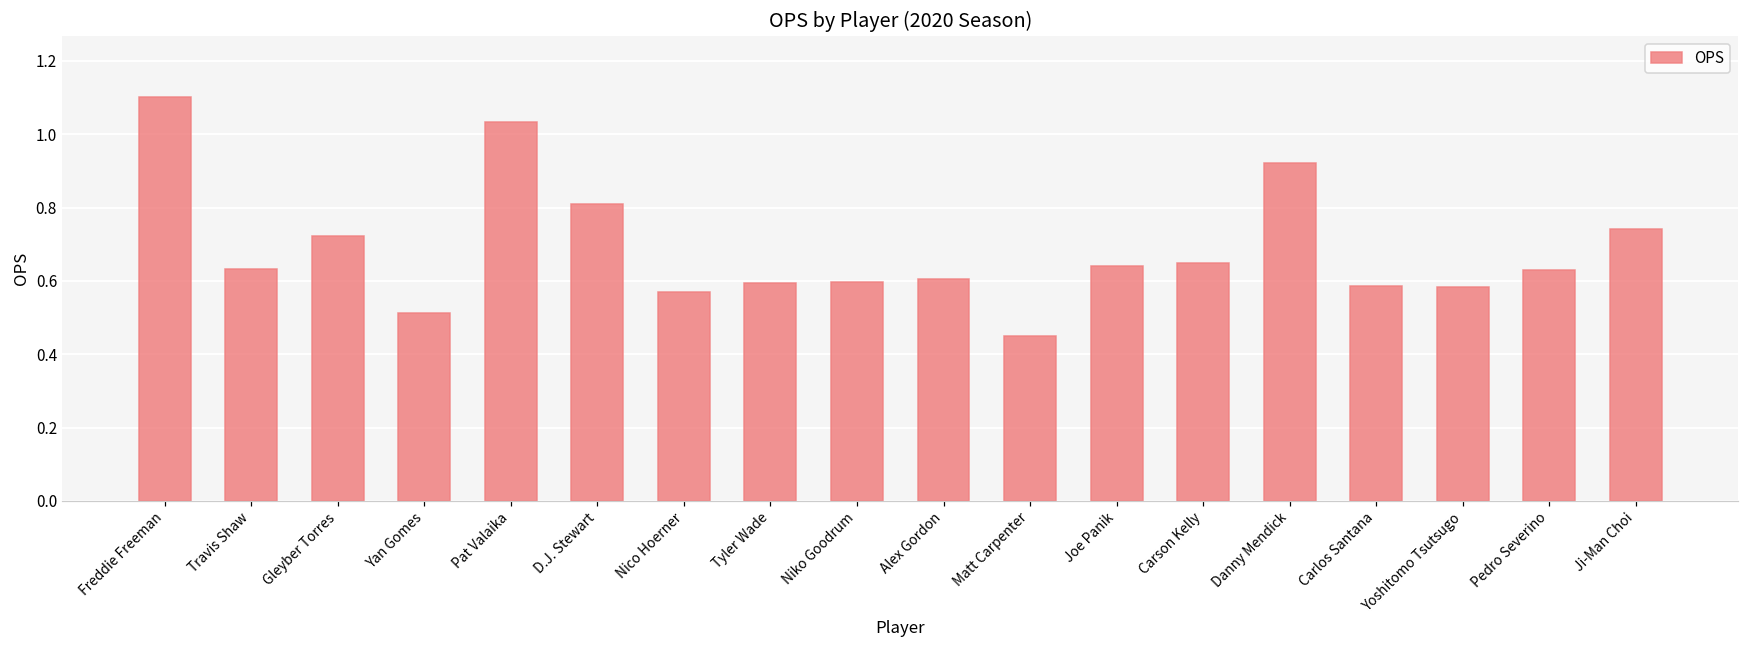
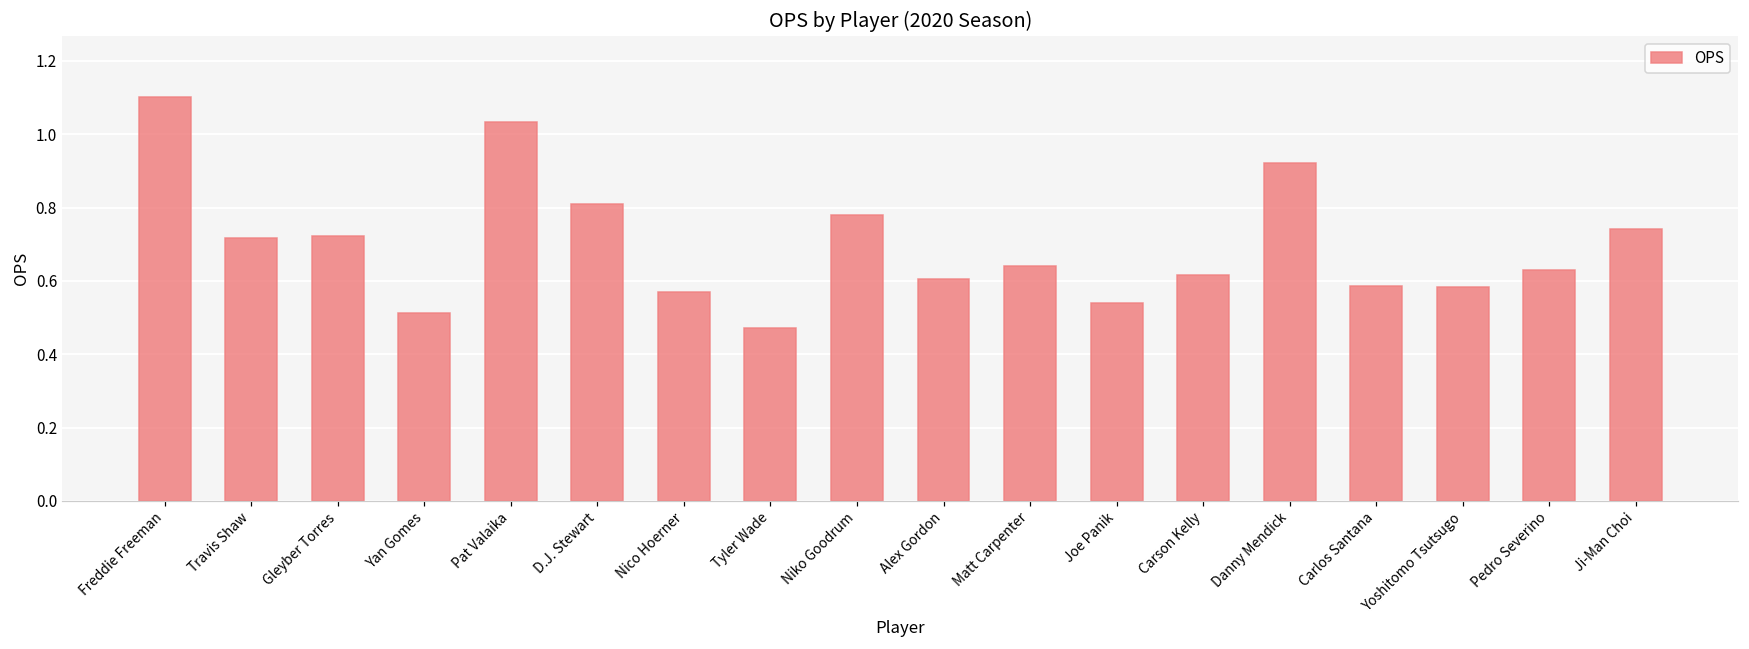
  {
    "Freddie Freeman": 1.10,
-   "Travis Shaw": 0.63,
+   "Travis Shaw": 0.72,
    "Gleyber Torres": 0.72,
    "Yan Gomes": 0.51,
    "Pat Valaika": 1.03,
    "D.J. Stewart": 0.81,
    "Nico Hoerner": 0.57,
-   "Tyler Wade": 0.60,
-   "Niko Goodrum": 0.60,
+   "Tyler Wade": 0.47,
+   "Niko Goodrum": 0.78,
    "Alex Gordon": 0.61,
-   "Matt Carpenter": 0.45,
-   "Joe Panik": 0.64,
-   "Carson Kelly": 0.65,
+   "Matt Carpenter": 0.64,
+   "Joe Panik": 0.54,
+   "Carson Kelly": 0.62,
    "Danny Mendick": 0.92,
    "Carlos Santana": 0.59,
    "Yoshitomo Tsutsugo": 0.58,
    "Pedro Severino": 0.63,
    "Ji-Man Choi": 0.74
  }
